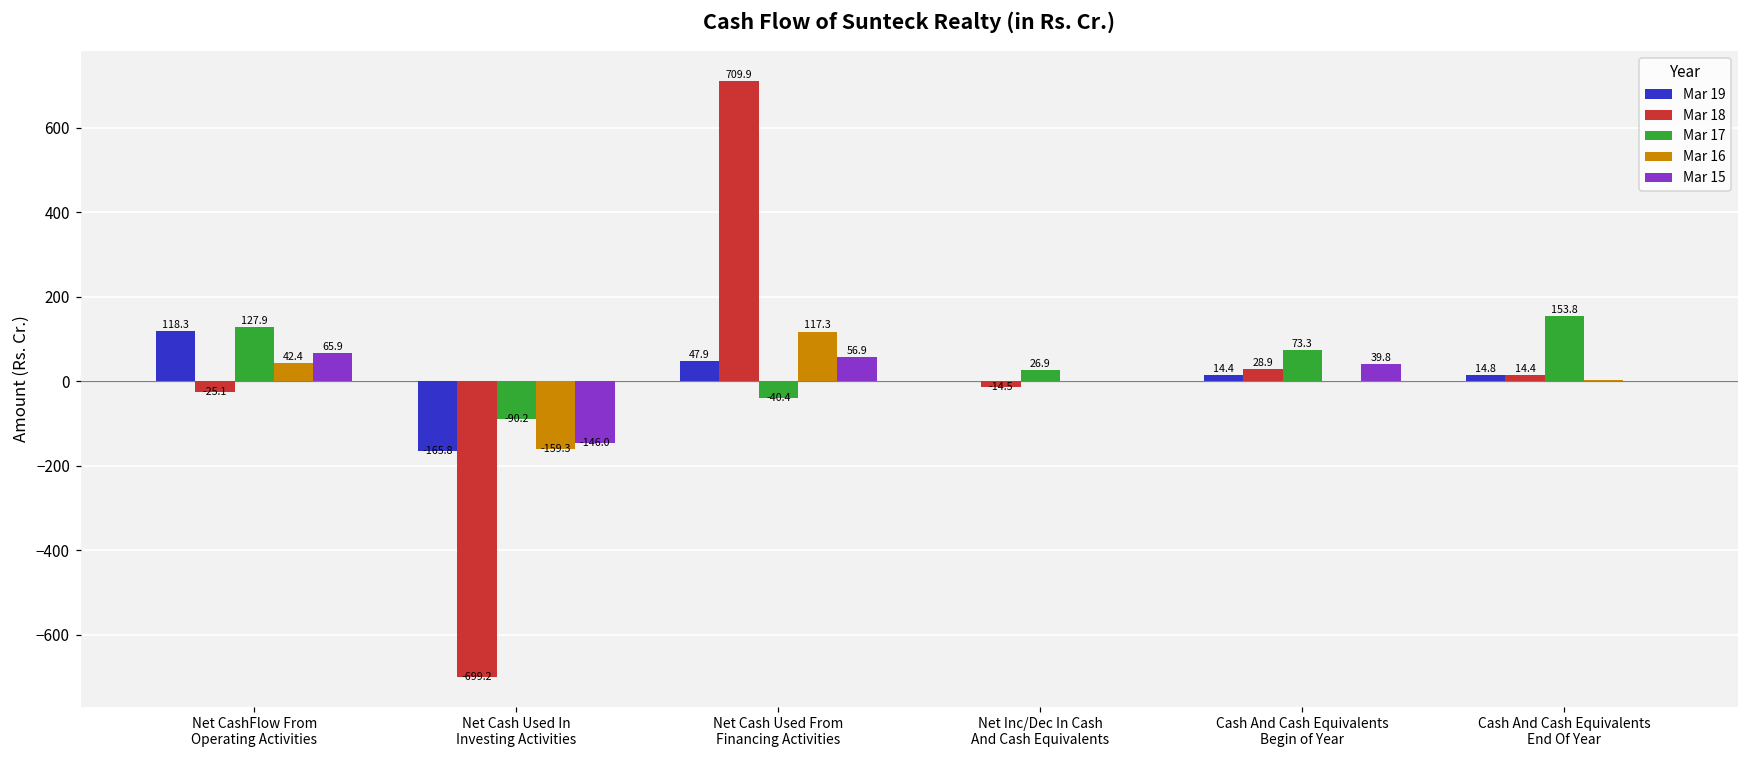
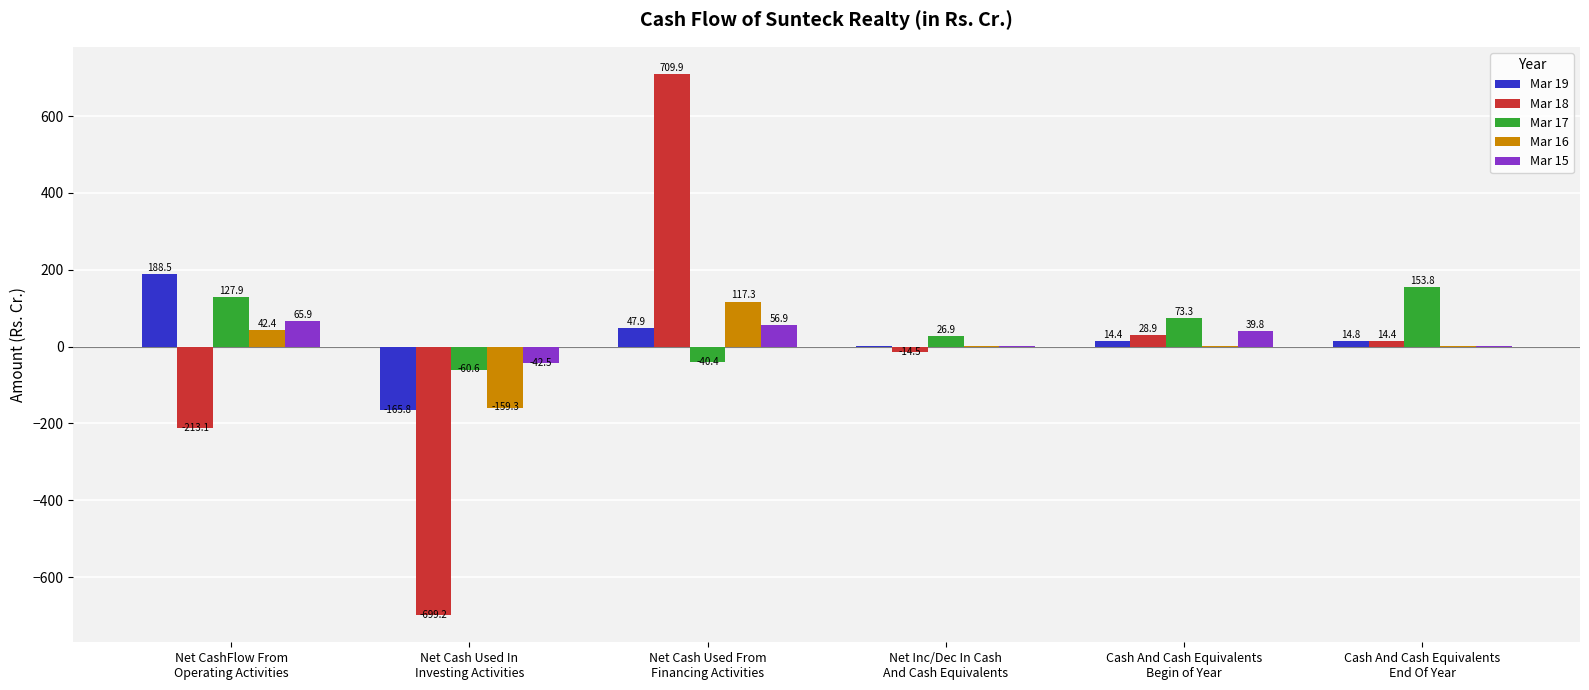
  {
    "Mar 19": {
-     "Net CashFlow From Operating Activities": 118.3,
+     "Net CashFlow From Operating Activities": 188.5,
      "Net Cash Used In Investing Activities": -165.8,
      "Net Cash Used From Financing Activities": 47.9,
      "Cash And Cash Equivalents Begin of Year": 14.4,
      "Cash And Cash Equivalents End Of Year": 14.8
    },
    "Mar 18": {
-     "Net CashFlow From Operating Activities": -25.1,
+     "Net CashFlow From Operating Activities": -213.1,
      "Net Cash Used In Investing Activities": -699.2,
      "Net Cash Used From Financing Activities": 709.9,
      "Net Inc/Dec In Cash And Cash Equivalents": -14.5,
      "Cash And Cash Equivalents Begin of Year": 28.9,
      "Cash And Cash Equivalents End Of Year": 14.4
    },
    "Mar 17": {
      "Net CashFlow From Operating Activities": 127.9,
-     "Net Cash Used In Investing Activities": -90.2,
+     "Net Cash Used In Investing Activities": -60.6,
      "Net Cash Used From Financing Activities": -40.4,
      "Net Inc/Dec In Cash And Cash Equivalents": 26.9,
      "Cash And Cash Equivalents Begin of Year": 73.3,
      "Cash And Cash Equivalents End Of Year": 153.8
    },
    "Mar 16": {
      "Net CashFlow From Operating Activities": 42.4,
      "Net Cash Used In Investing Activities": -159.3,
      "Net Cash Used From Financing Activities": 117.3
    },
    "Mar 15": {
      "Net CashFlow From Operating Activities": 65.9,
-     "Net Cash Used In Investing Activities": -146.0,
+     "Net Cash Used In Investing Activities": -42.5,
      "Net Cash Used From Financing Activities": 56.9,
      "Cash And Cash Equivalents Begin of Year": 39.8
    }
  }
